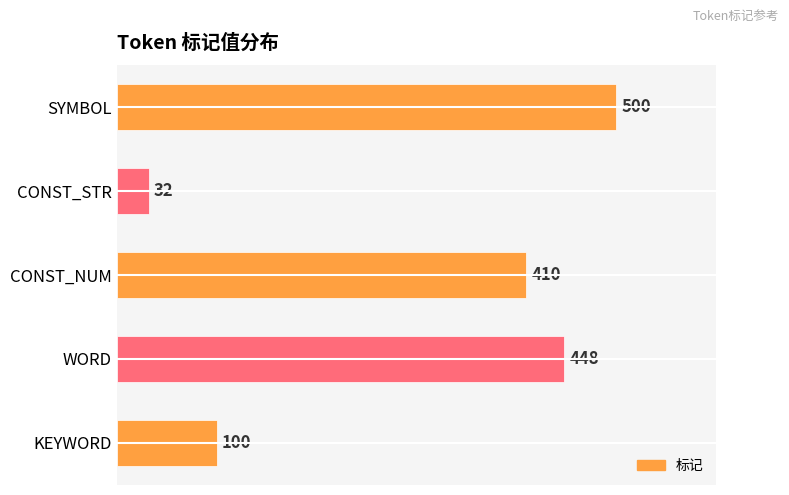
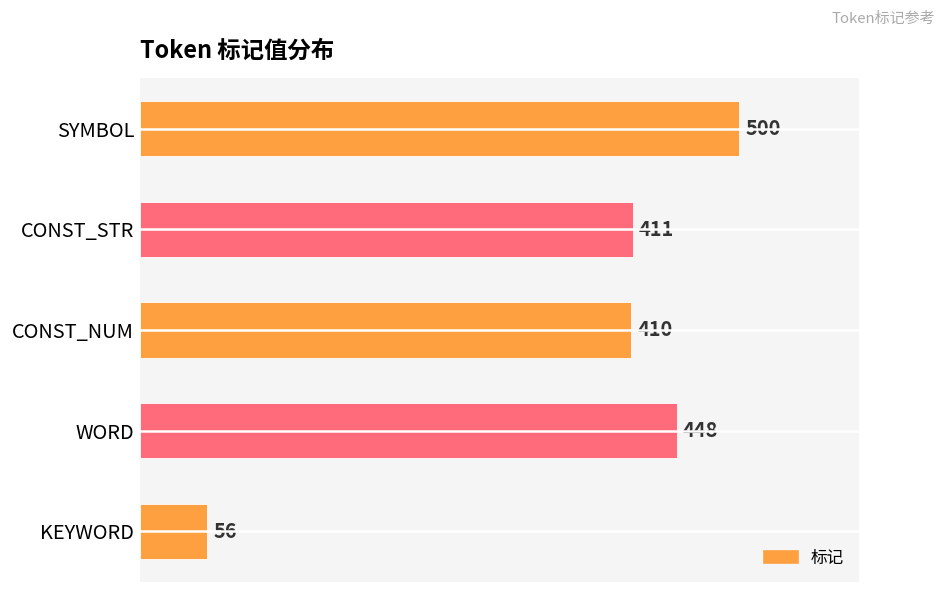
  {
    "SYMBOL": 500,
-   "CONST_STR": 32,
+   "CONST_STR": 411,
    "CONST_NUM": 410,
    "WORD": 448,
-   "KEYWORD": 100
+   "KEYWORD": 56
  }
